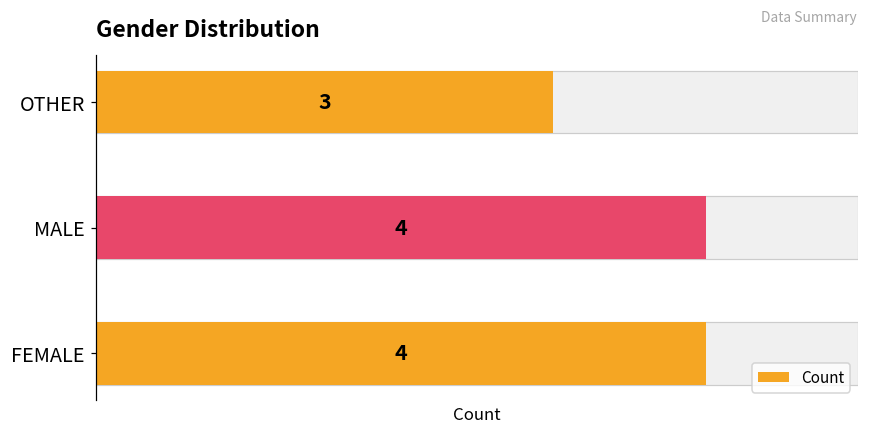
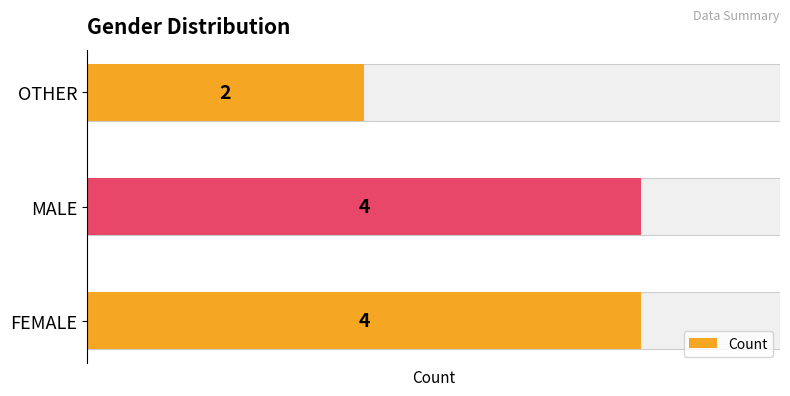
  {
    "Count": {
-     "OTHER": 3
+     "OTHER": 2
    }
  }
